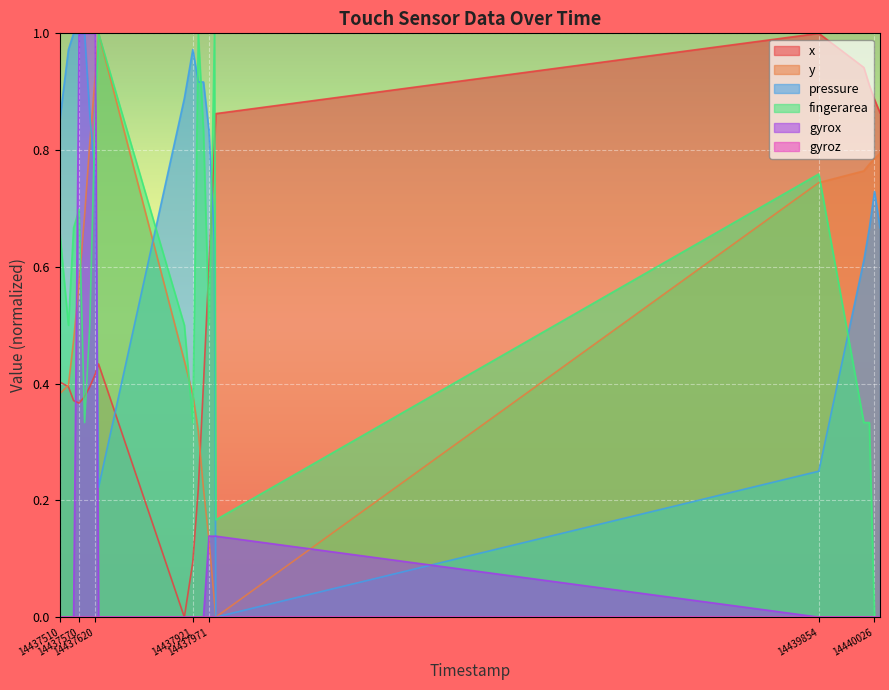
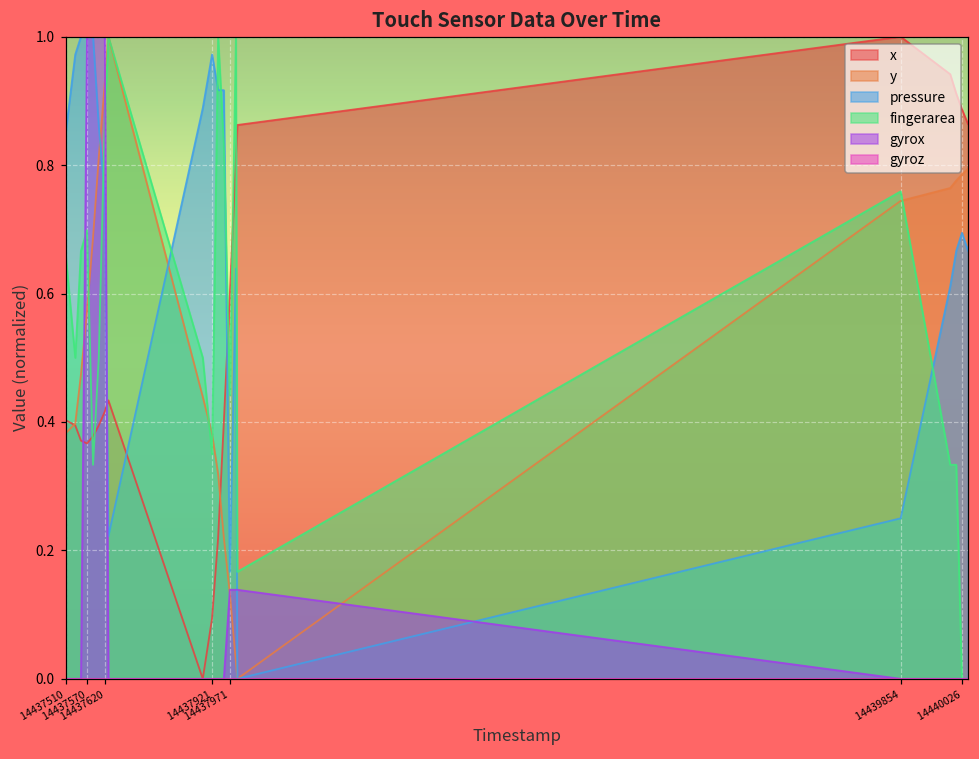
  {
    "pressure": {
      "14437510": 0.85,
      "14437620": 0.75,
      "14437921": 0.97,
-     "14437971": 0.83,
+     "14437971": 0.17,
      "14439854": 0.25,
-     "14440026": 0.73
+     "14440026": 0.69
    },
    "fingerarea": {
      "14437510": 0.66,
      "14437570": 0.70,
      "14437620": 0.87,
-     "14437921": 0.33,
-     "14437971": 0.50,
+     "14437921": 0.35,
+     "14437971": 0.44,
      "14439854": 0.76
    },
    "gyrox": {
      "14437620": 1.00,
      "14437971": 0.14
    },
    "gyroz": {
      "14437570": 0.00,
      "14437620": 0.00,
      "14437971": 0.00
    }
  }
